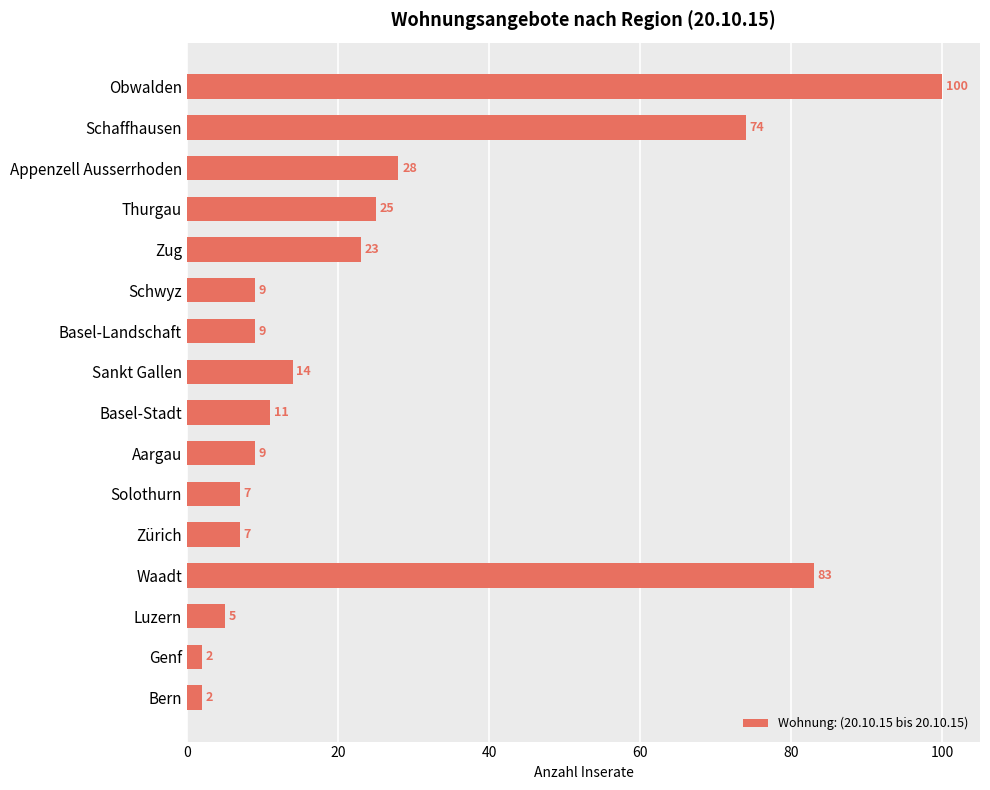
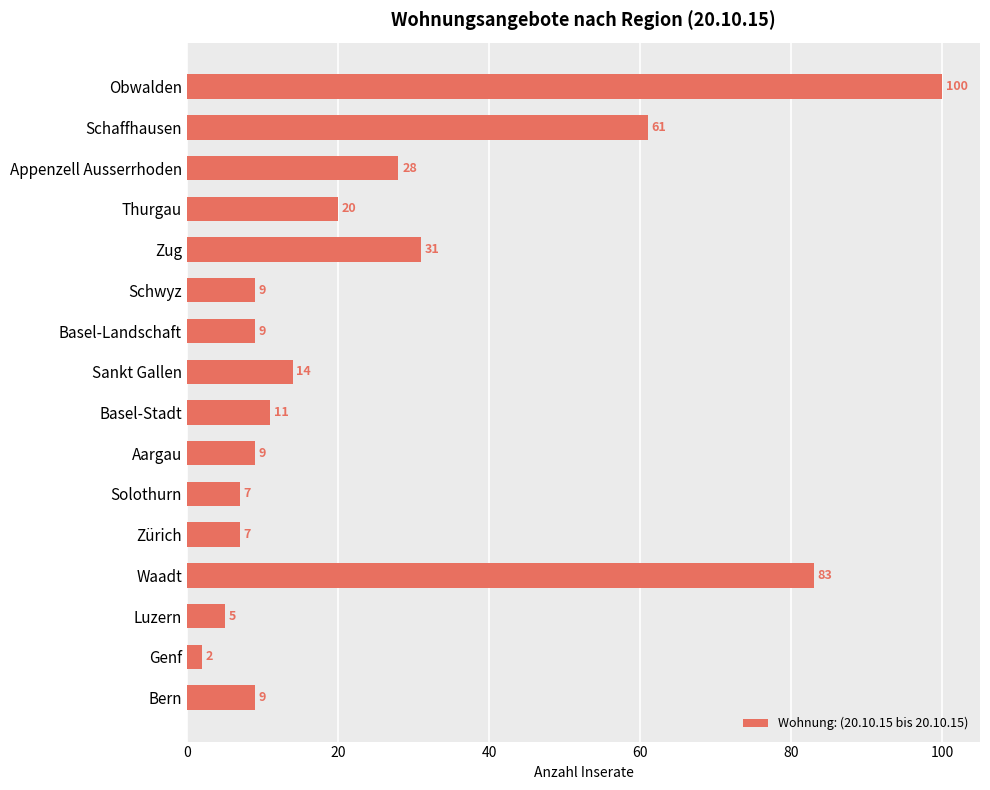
  {
    "Obwalden": 100,
-   "Schaffhausen": 74,
+   "Schaffhausen": 61,
    "Appenzell Ausserrhoden": 28,
-   "Thurgau": 25,
-   "Zug": 23,
+   "Thurgau": 20,
+   "Zug": 31,
    "Schwyz": 9,
    "Basel-Landschaft": 9,
    "Sankt Gallen": 14,
    "Basel-Stadt": 11,
    "Aargau": 9,
    "Solothurn": 7,
    "Zürich": 7,
    "Waadt": 83,
    "Luzern": 5,
    "Genf": 2,
-   "Bern": 2
+   "Bern": 9
  }
